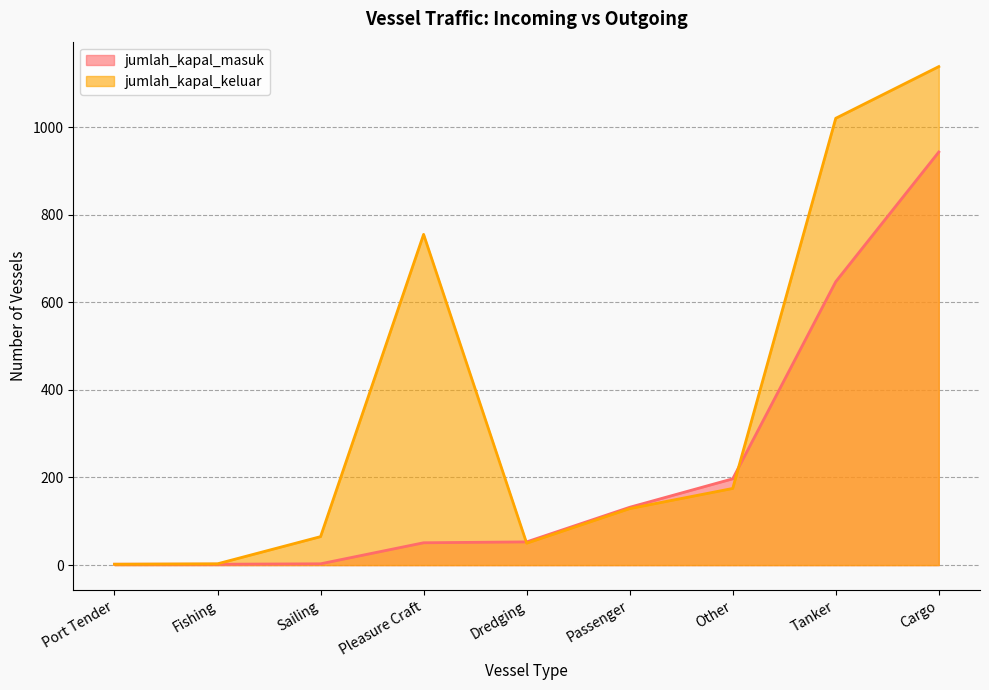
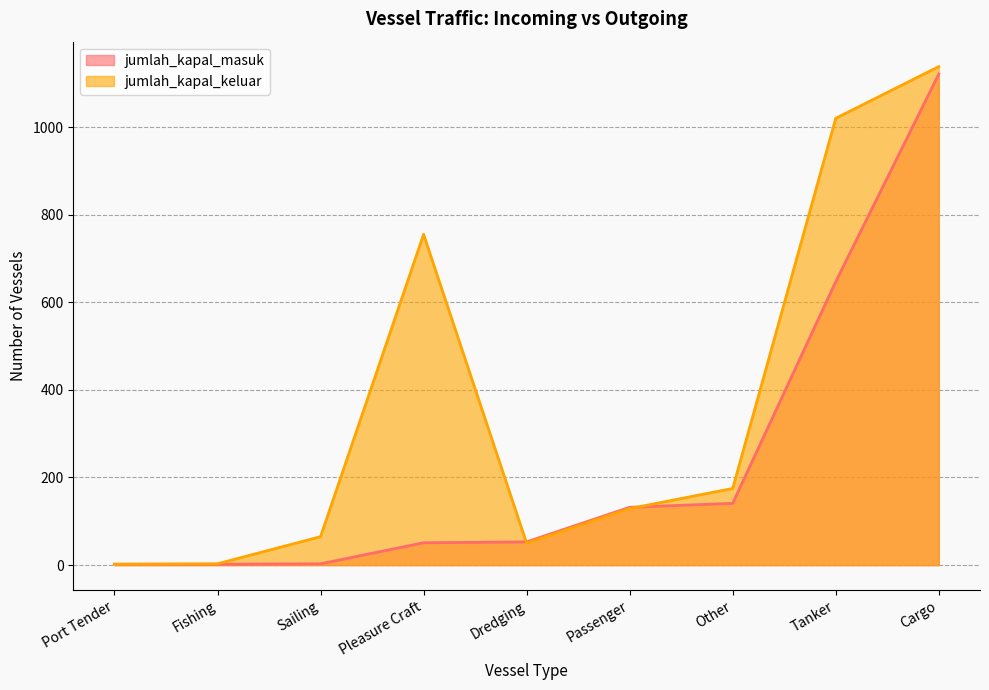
  {
    "jumlah_kapal_masuk": {
      "Sailing": 0,
      "Pleasure Craft": 50,
-     "Other": 200,
+     "Other": 140,
      "Tanker": 650,
-     "Cargo": 940
+     "Cargo": 1120
    },
    "jumlah_kapal_keluar": {
      "Sailing": 70,
      "Pleasure Craft": 760,
      "Other": 180,
      "Tanker": 1020,
      "Cargo": 1140
    }
  }
